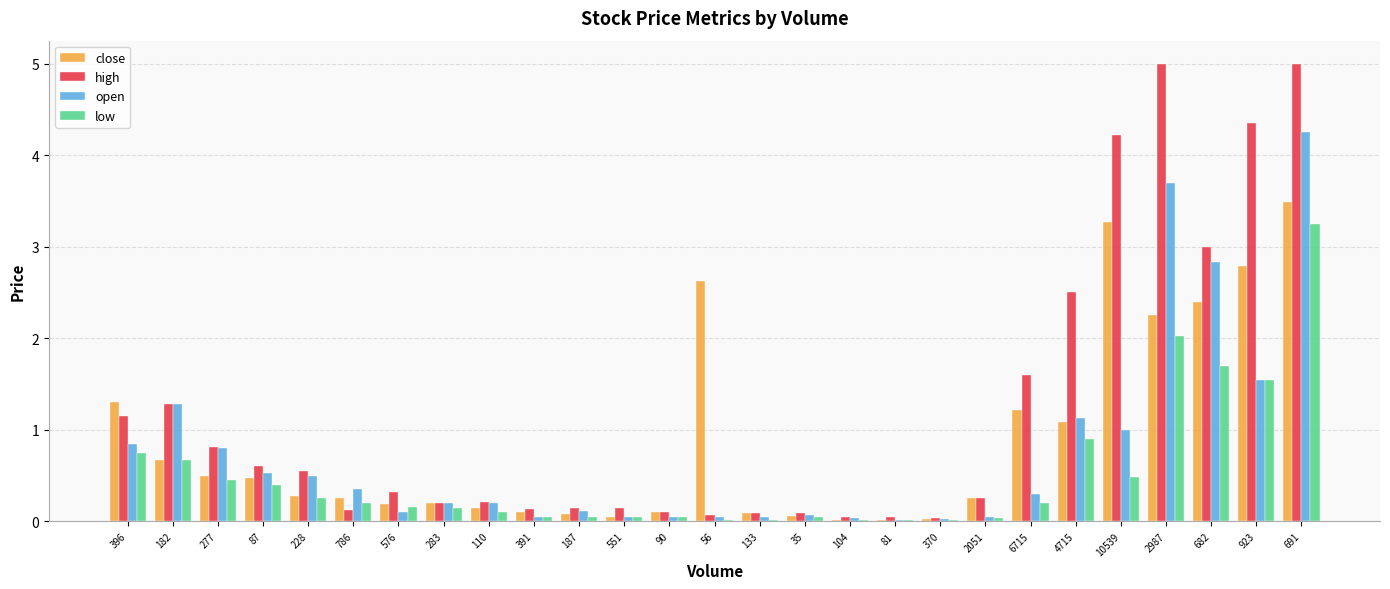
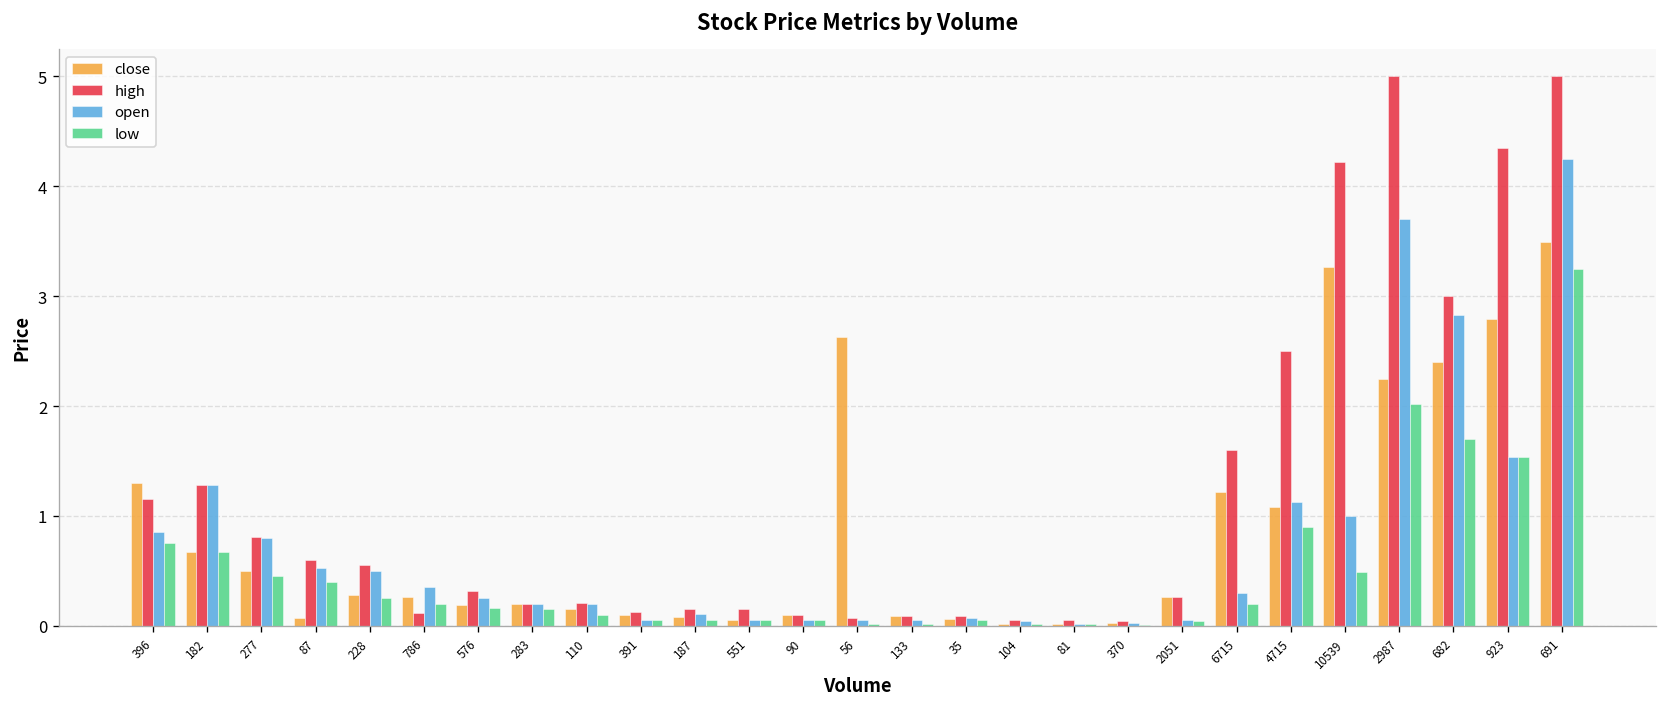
  {
    "close": {
      "396": 1.3,
      "182": 0.7,
      "277": 0.5,
-     "87": 0.5,
+     "87": 0.1,
      "228": 0.3,
      "786": 0.3,
      "576": 0.2,
      "283": 0.2,
      "110": 0.2,
      "391": 0.1,
      "187": 0.1,
      "551": 0.1,
      "90": 0.1,
      "56": 2.6,
      "133": 0.1,
      "35": 0.1,
      "370": 0.0,
      "2051": 0.3,
      "6715": 1.2,
      "4715": 1.1,
      "10539": 3.3,
      "2987": 2.3,
      "682": 2.4,
      "923": 2.8,
      "691": 3.5
    },
    "high": {
      "396": 1.2,
      "182": 1.3,
      "277": 0.8,
      "87": 0.6,
      "228": 0.6,
      "786": 0.1,
      "576": 0.3,
      "283": 0.2,
      "110": 0.2,
      "391": 0.1,
      "187": 0.2,
      "551": 0.2,
      "90": 0.1,
      "56": 0.1,
      "133": 0.1,
      "35": 0.1,
      "104": 0.1,
      "81": 0.1,
      "370": 0.0,
      "2051": 0.3,
      "6715": 1.6,
      "4715": 2.5,
      "10539": 4.2,
      "2987": 5.0,
      "682": 3.0,
      "923": 4.4,
      "691": 5.0
    },
    "open": {
      "396": 0.9,
      "182": 1.3,
      "277": 0.8,
      "87": 0.5,
      "228": 0.5,
      "786": 0.4,
-     "576": 0.1,
+     "576": 0.3,
      "283": 0.2,
      "110": 0.2,
      "391": 0.1,
      "187": 0.1,
      "551": 0.1,
      "90": 0.1,
      "56": 0.1,
      "133": 0.1,
      "35": 0.1,
      "104": 0.0,
      "370": 0.0,
      "2051": 0.1,
      "6715": 0.3,
      "4715": 1.1,
      "10539": 1.0,
      "2987": 3.7,
      "682": 2.8,
      "923": 1.5,
      "691": 4.3
    },
    "low": {
      "396": 0.8,
      "182": 0.7,
      "277": 0.5,
      "87": 0.4,
      "228": 0.3,
      "786": 0.2,
      "576": 0.2,
      "283": 0.2,
      "110": 0.1,
      "391": 0.1,
      "187": 0.1,
      "551": 0.1,
      "90": 0.1,
      "35": 0.1,
      "2051": 0.0,
      "6715": 0.2,
      "4715": 0.9,
      "10539": 0.5,
      "2987": 2.0,
      "682": 1.7,
      "923": 1.5,
      "691": 3.3
    }
  }
